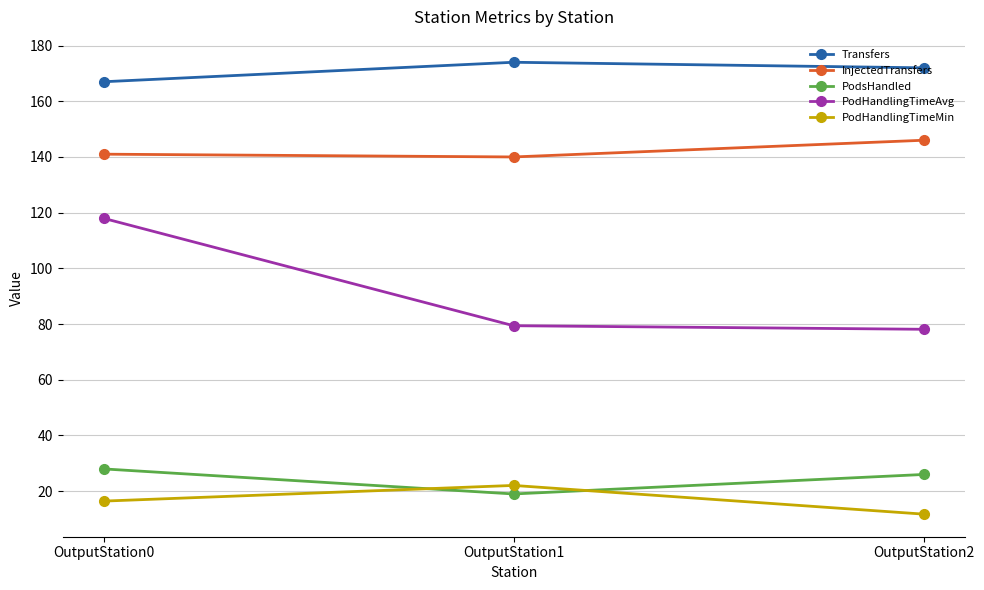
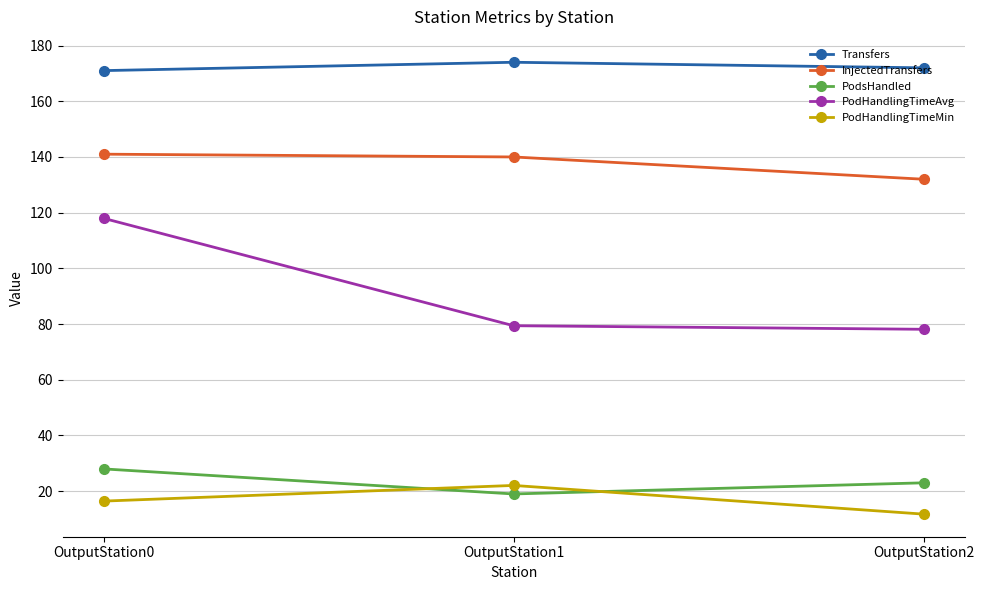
  {
    "Transfers": {
-     "OutputStation0": 167,
+     "OutputStation0": 171,
      "OutputStation1": 174,
      "OutputStation2": 172
    },
    "InjectedTransfers": {
      "OutputStation0": 141,
      "OutputStation1": 140,
-     "OutputStation2": 146
+     "OutputStation2": 132
    },
    "PodsHandled": {
      "OutputStation0": 28,
      "OutputStation1": 19,
-     "OutputStation2": 26
+     "OutputStation2": 23
    },
    "PodHandlingTimeAvg": {
      "OutputStation0": 118,
      "OutputStation1": 79,
      "OutputStation2": 78
    },
    "PodHandlingTimeMin": {
      "OutputStation0": 16,
      "OutputStation1": 22,
      "OutputStation2": 12
    }
  }
